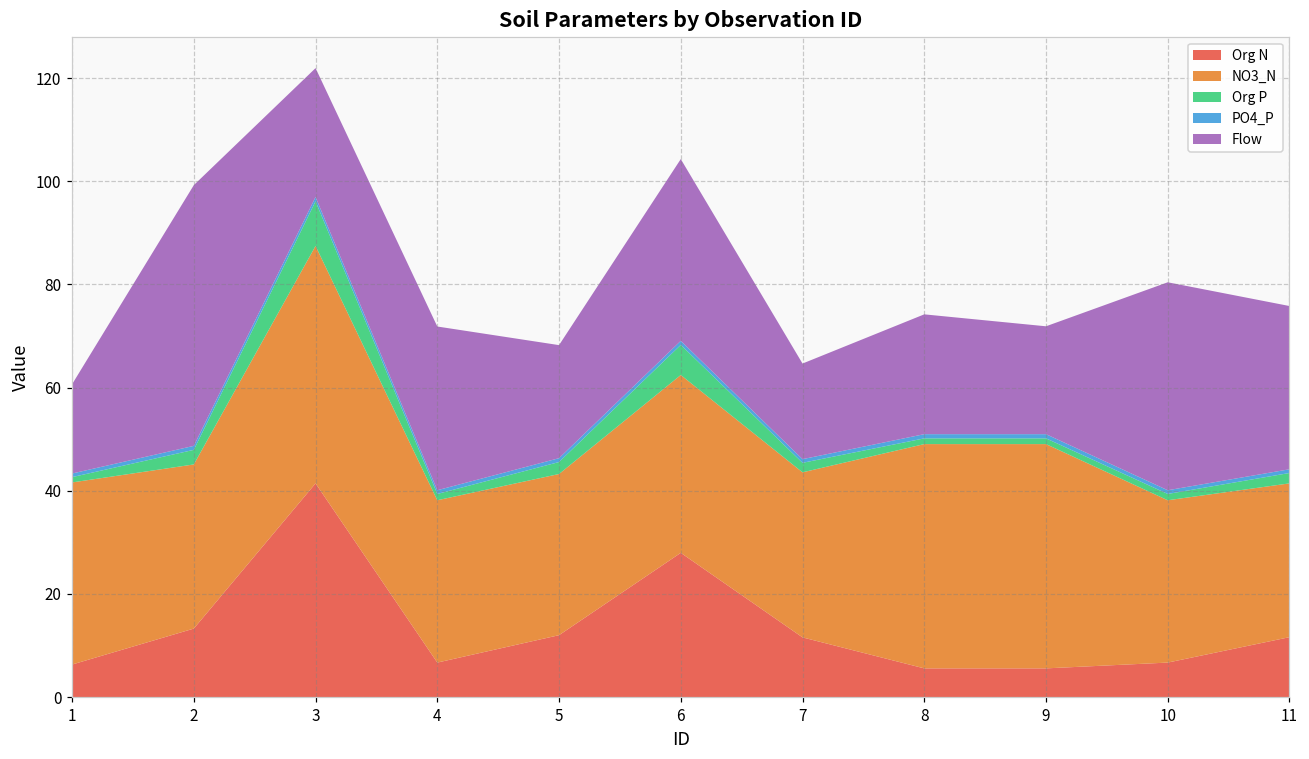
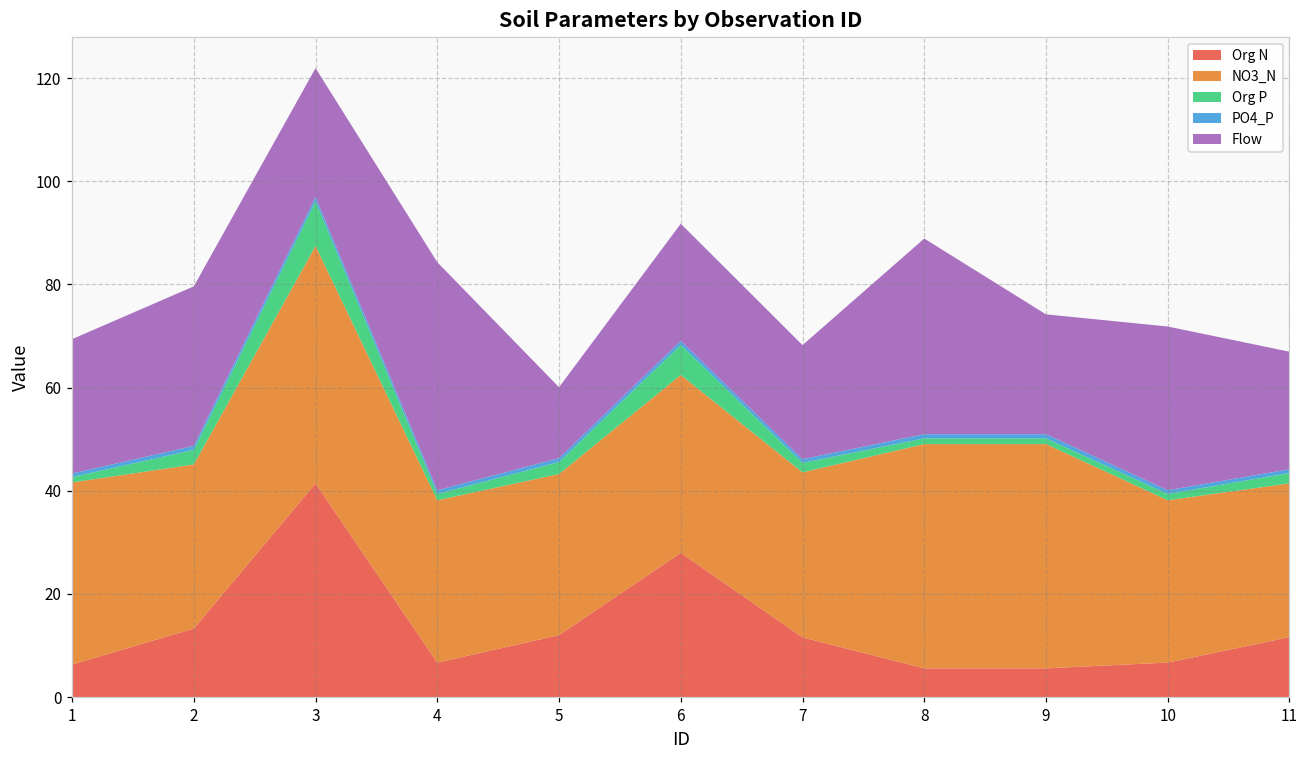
  {
    "Org P": {
      "1": 1,
      "2": 3,
      "3": 9,
      "4": 1,
      "5": 2,
      "6": 6,
      "7": 2,
      "8": 1,
      "9": 1,
      "10": 1,
      "11": 2
    },
    "PO4_P": {
      "1": 1,
      "2": 1,
      "3": 1,
      "4": 1,
      "5": 1,
      "6": 1,
      "7": 1,
      "8": 1,
      "9": 1,
      "10": 1,
      "11": 1
    },
    "Flow": {
-     "1": 17,
-     "2": 51,
+     "1": 26,
+     "2": 31,
      "3": 25,
-     "4": 32,
-     "5": 22,
-     "6": 35,
-     "7": 19,
-     "8": 23,
-     "9": 21,
-     "10": 40,
-     "11": 32
+     "4": 44,
+     "5": 14,
+     "6": 23,
+     "7": 22,
+     "8": 38,
+     "9": 23,
+     "10": 32,
+     "11": 23
    }
  }
